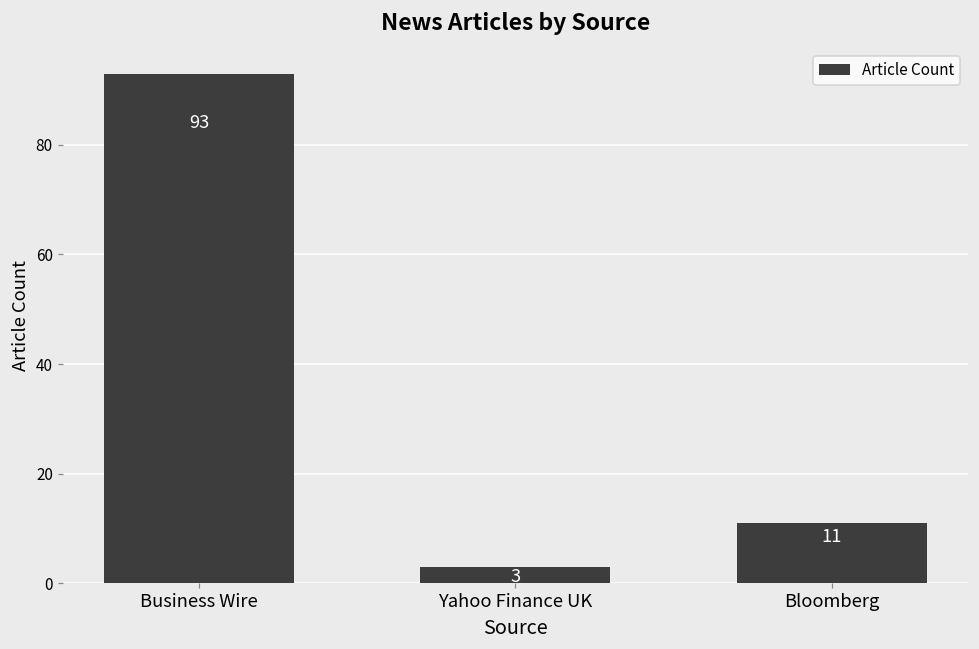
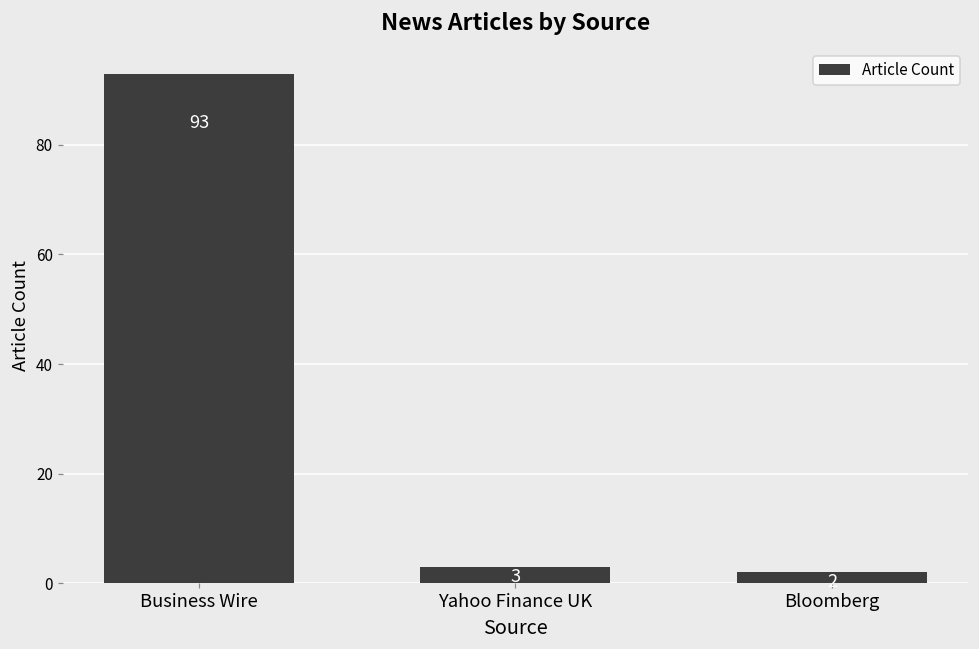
  {
-   "Bloomberg": 11
+   "Bloomberg": 2
  }
